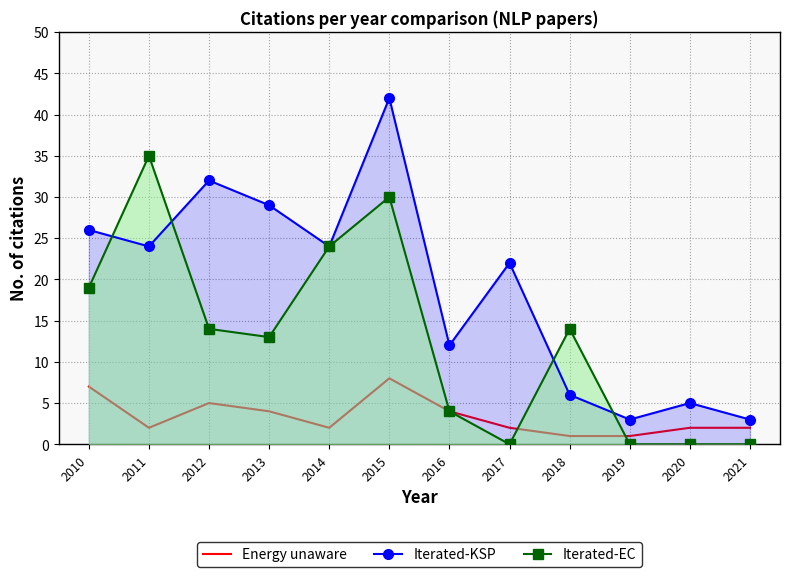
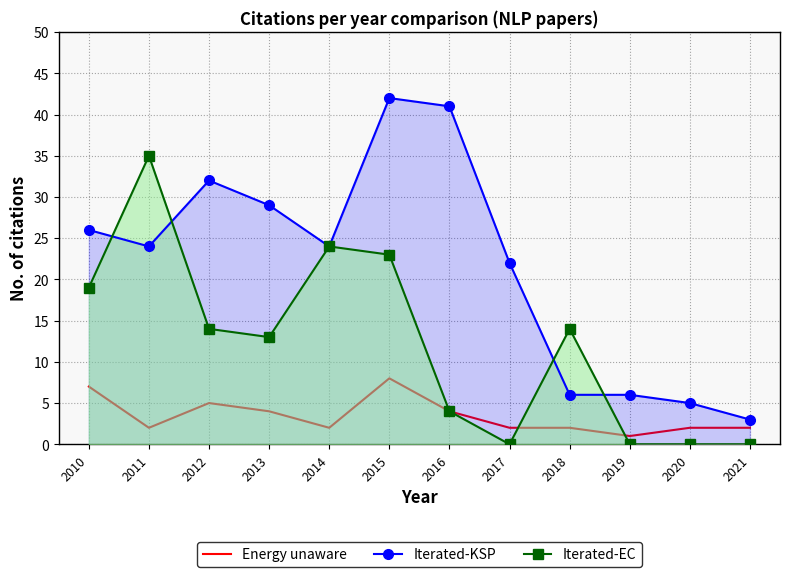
  {
    "Energy unaware": {
      "2010": 7,
      "2011": 2,
      "2012": 5,
      "2013": 4,
      "2014": 2,
      "2015": 8,
      "2017": 2,
-     "2018": 1,
+     "2018": 2,
      "2019": 1,
      "2020": 2,
      "2021": 2
    },
    "Iterated-KSP": {
      "2010": 26,
      "2011": 24,
      "2012": 32,
      "2013": 29,
      "2015": 42,
-     "2016": 12,
+     "2016": 41,
      "2017": 22,
      "2018": 6,
-     "2019": 3,
+     "2019": 6,
      "2020": 5,
      "2021": 3
    },
    "Iterated-EC": {
      "2010": 19,
      "2011": 35,
      "2012": 14,
      "2013": 13,
-     "2015": 30,
+     "2015": 23,
      "2017": 0,
      "2018": 14,
      "2019": 0,
      "2020": 0,
      "2021": 0
    }
  }
